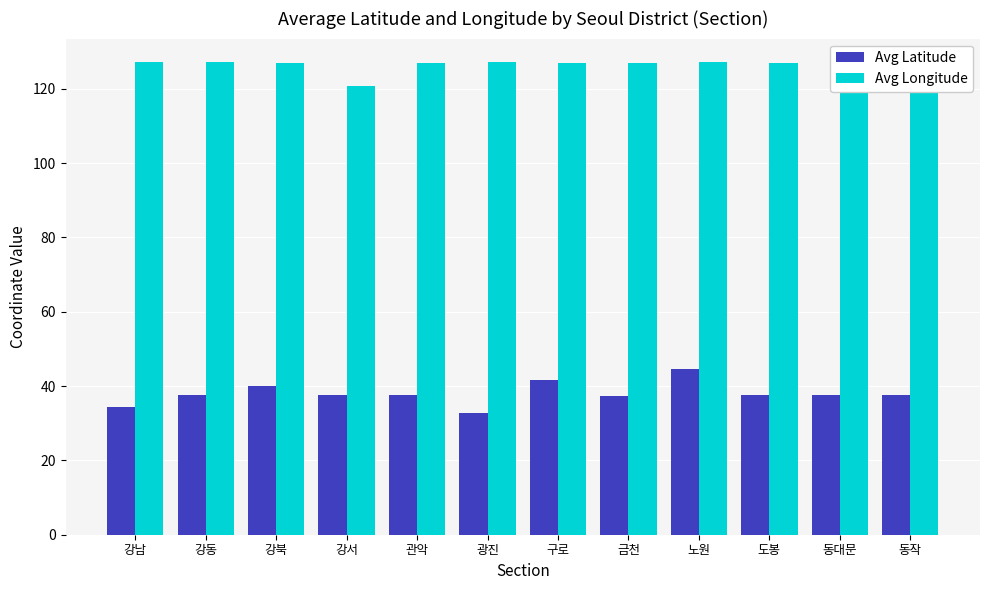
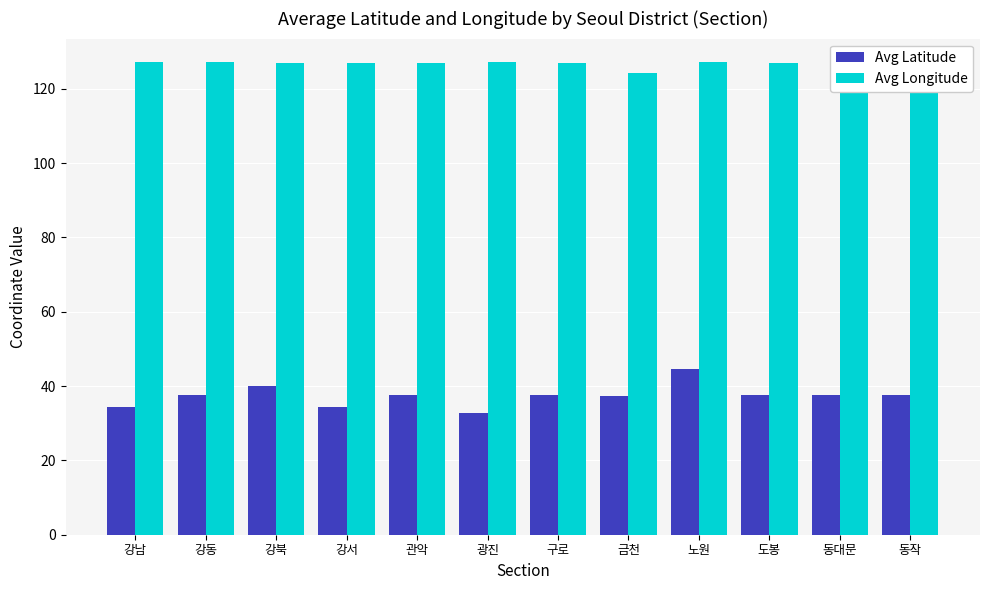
  {
    "Avg Latitude": {
      "강남": 34,
      "강동": 38,
      "강북": 40,
-     "강서": 38,
+     "강서": 34,
      "관악": 37,
      "광진": 33,
-     "구로": 42,
+     "구로": 38,
      "금천": 37,
      "노원": 45,
      "도봉": 38,
      "동대문": 38,
      "동작": 37
    },
    "Avg Longitude": {
      "강남": 127,
      "강동": 127,
      "강북": 127,
-     "강서": 121,
+     "강서": 127,
      "관악": 127,
      "광진": 127,
      "구로": 127,
-     "금천": 127,
+     "금천": 124,
      "노원": 127,
      "도봉": 127
    }
  }
